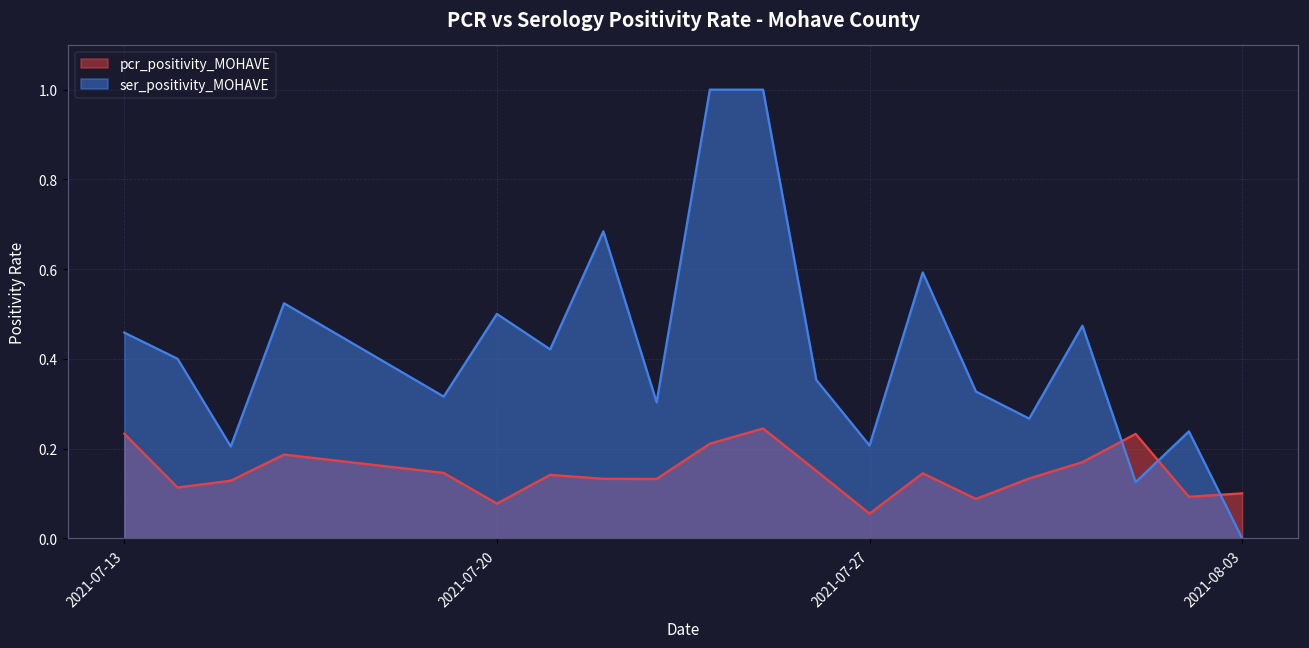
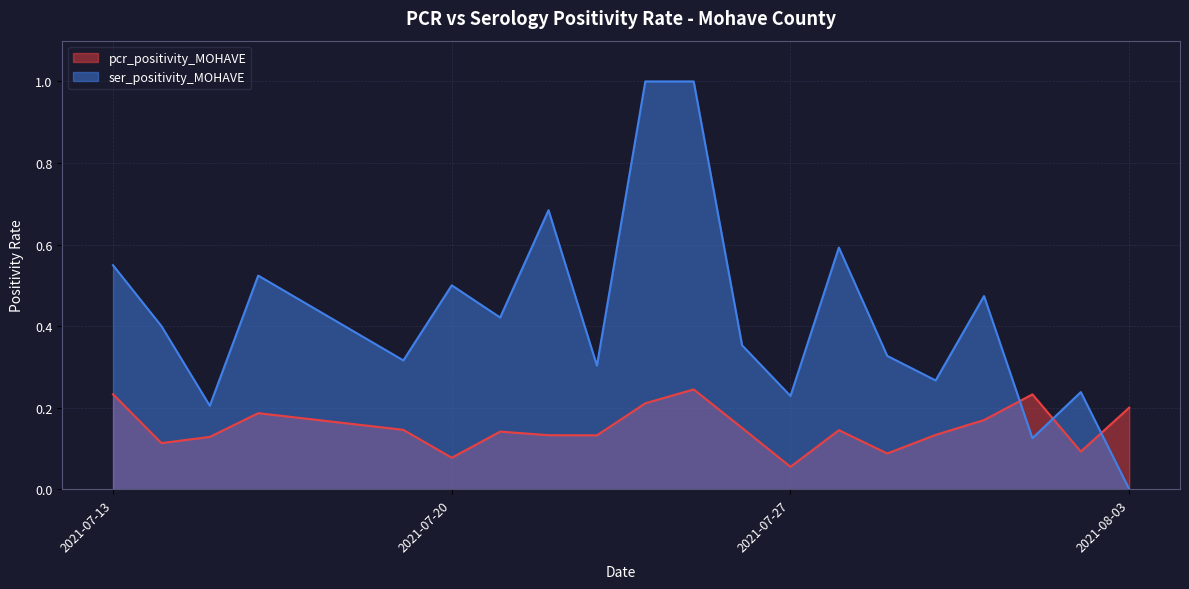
  {
    "pcr_positivity_MOHAVE": {
      "2021-07-13": 0.23,
      "2021-07-20": 0.08,
      "2021-07-27": 0.05,
-     "2021-08-03": 0.1
+     "2021-08-03": 0.2
    },
    "ser_positivity_MOHAVE": {
-     "2021-07-13": 0.46,
+     "2021-07-13": 0.55,
      "2021-07-20": 0.50,
-     "2021-07-27": 0.21,
+     "2021-07-27": 0.23,
      "2021-08-03": 0.00
    }
  }
